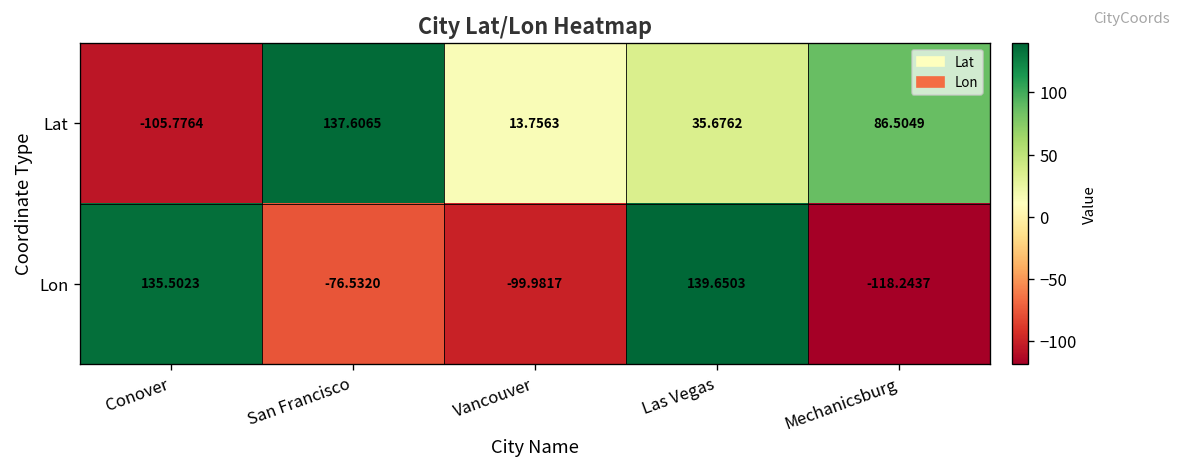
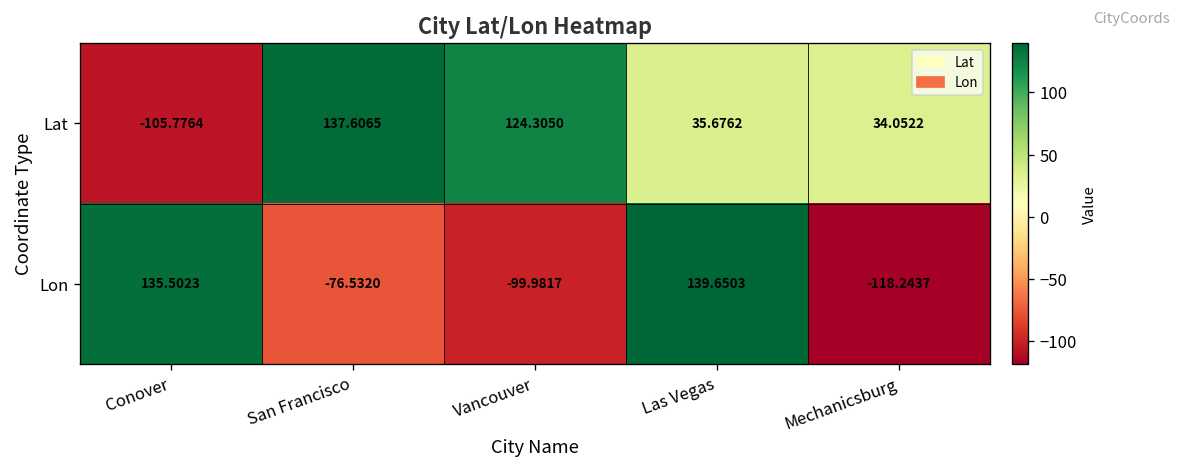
  {
    "Lat": {
      "Conover": -105.7764,
      "San Francisco": 137.6065,
-     "Vancouver": 13.7563,
+     "Vancouver": 124.3050,
      "Las Vegas": 35.6762,
-     "Mechanicsburg": 86.5049
+     "Mechanicsburg": 34.0522
    },
    "Lon": {
      "Conover": 135.5023,
      "San Francisco": -76.5320,
      "Vancouver": -99.9817,
      "Las Vegas": 139.6503,
      "Mechanicsburg": -118.2437
    }
  }
